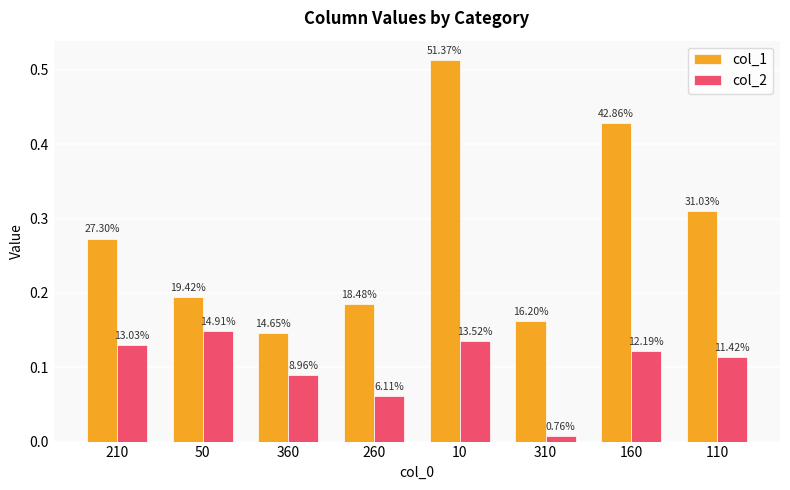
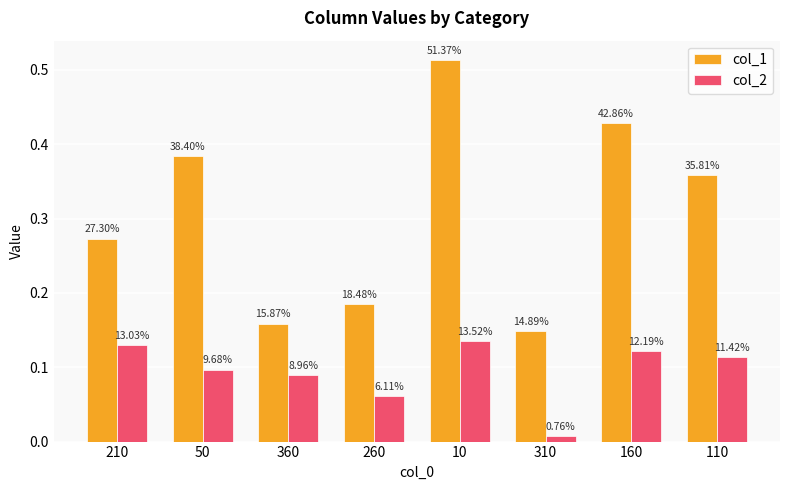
  {
    "col_1": {
      "210": "27.30%",
-     "50": "19.42%",
-     "360": "14.65%",
+     "50": "38.40%",
+     "360": "15.87%",
      "260": "18.48%",
      "10": "51.37%",
-     "310": "16.20%",
+     "310": "14.89%",
      "160": "42.86%",
-     "110": "31.03%"
+     "110": "35.81%"
    },
    "col_2": {
      "210": "13.03%",
-     "50": "14.91%",
+     "50": "9.68%",
      "360": "8.96%",
      "260": "6.11%",
      "10": "13.52%",
      "310": "0.76%",
      "160": "12.19%",
      "110": "11.42%"
    }
  }
